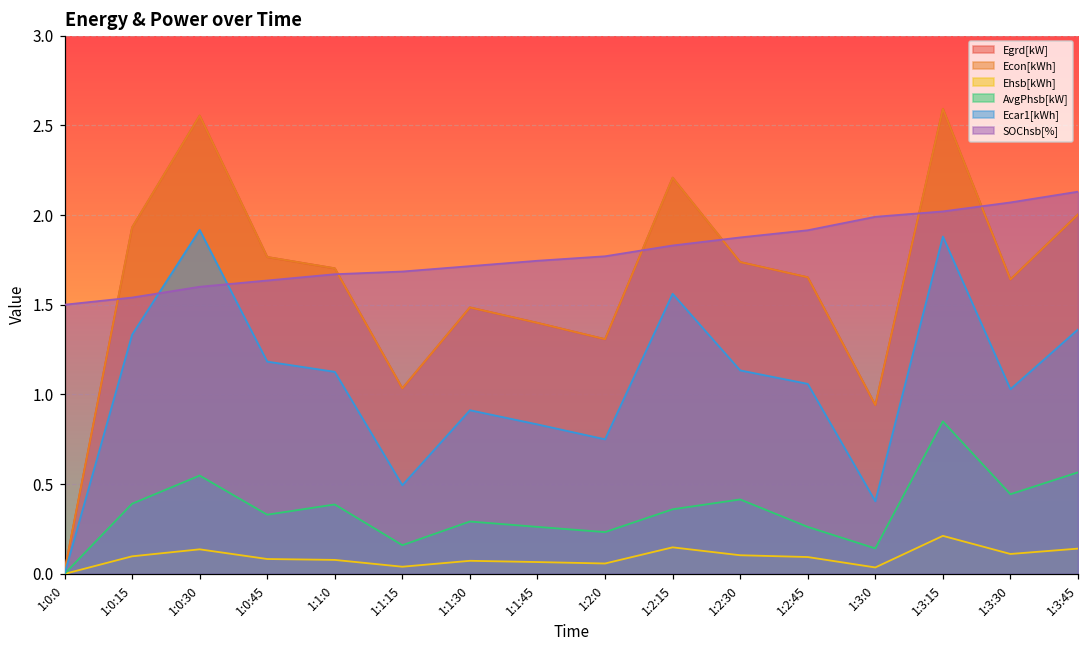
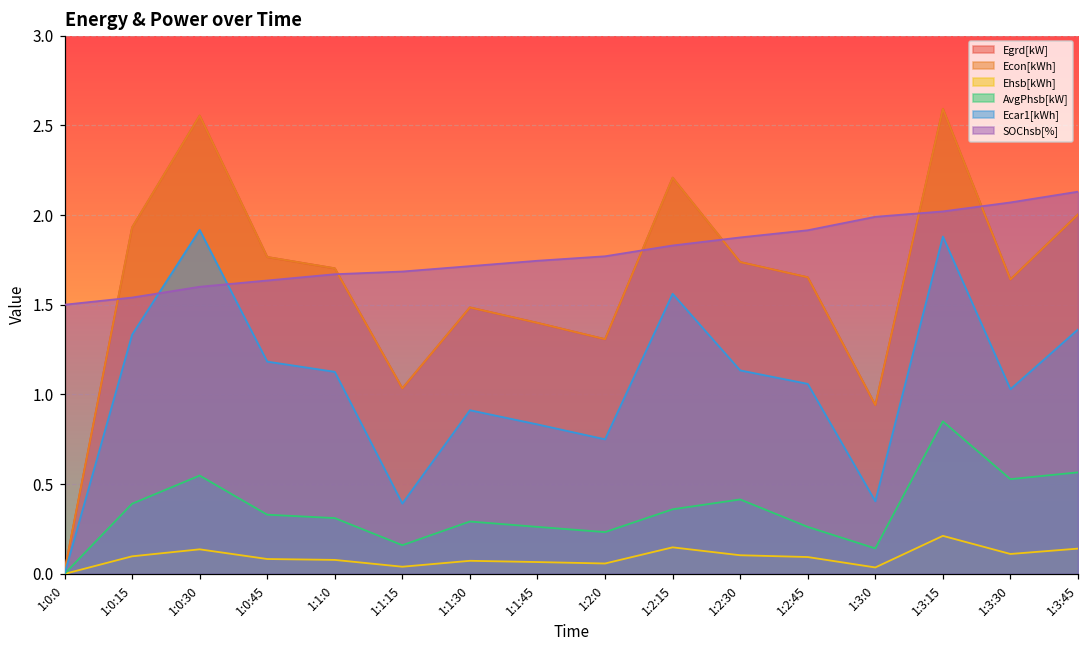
  {
    "AvgPhsb[kW]": {
      "1:0:15": 0.39,
      "1:0:30": 0.55,
      "1:0:45": 0.33,
-     "1:1:0": 0.39,
+     "1:1:0": 0.31,
      "1:1:15": 0.16,
      "1:1:30": 0.29,
      "1:1:45": 0.26,
      "1:2:0": 0.23,
      "1:2:15": 0.36,
      "1:2:30": 0.42,
      "1:2:45": 0.26,
      "1:3:0": 0.14,
      "1:3:15": 0.85,
-     "1:3:30": 0.44,
+     "1:3:30": 0.53,
      "1:3:45": 0.57
    },
    "Ecar1[kWh]": {
      "1:0:15": 1.33,
      "1:0:30": 1.92,
      "1:0:45": 1.18,
      "1:1:0": 1.13,
-     "1:1:15": 0.49,
+     "1:1:15": 0.39,
      "1:1:30": 0.91,
      "1:1:45": 0.83,
      "1:2:0": 0.75,
      "1:2:15": 1.56,
      "1:2:30": 1.13,
      "1:2:45": 1.06,
      "1:3:0": 0.41,
      "1:3:15": 1.88,
      "1:3:30": 1.03,
      "1:3:45": 1.36
    },
    "SOChsb[%]": {
      "1:0:0": 1.50,
      "1:0:15": 1.54,
      "1:0:30": 1.60,
      "1:0:45": 1.64,
      "1:1:0": 1.67,
      "1:1:15": 1.69,
      "1:1:30": 1.71,
      "1:1:45": 1.74,
      "1:2:0": 1.77,
      "1:2:15": 1.83,
      "1:2:30": 1.88,
      "1:2:45": 1.91,
      "1:3:0": 1.99,
      "1:3:15": 2.02,
      "1:3:30": 2.07,
      "1:3:45": 2.13
    }
  }
